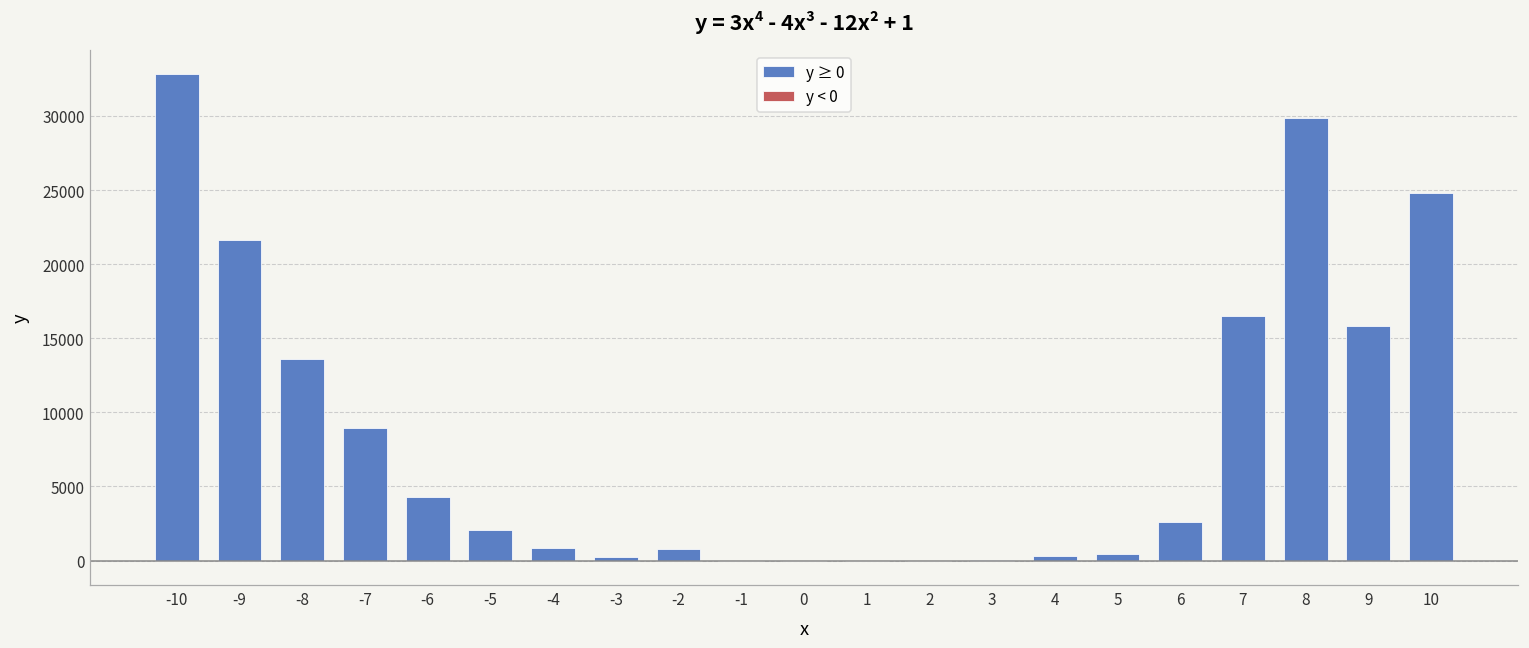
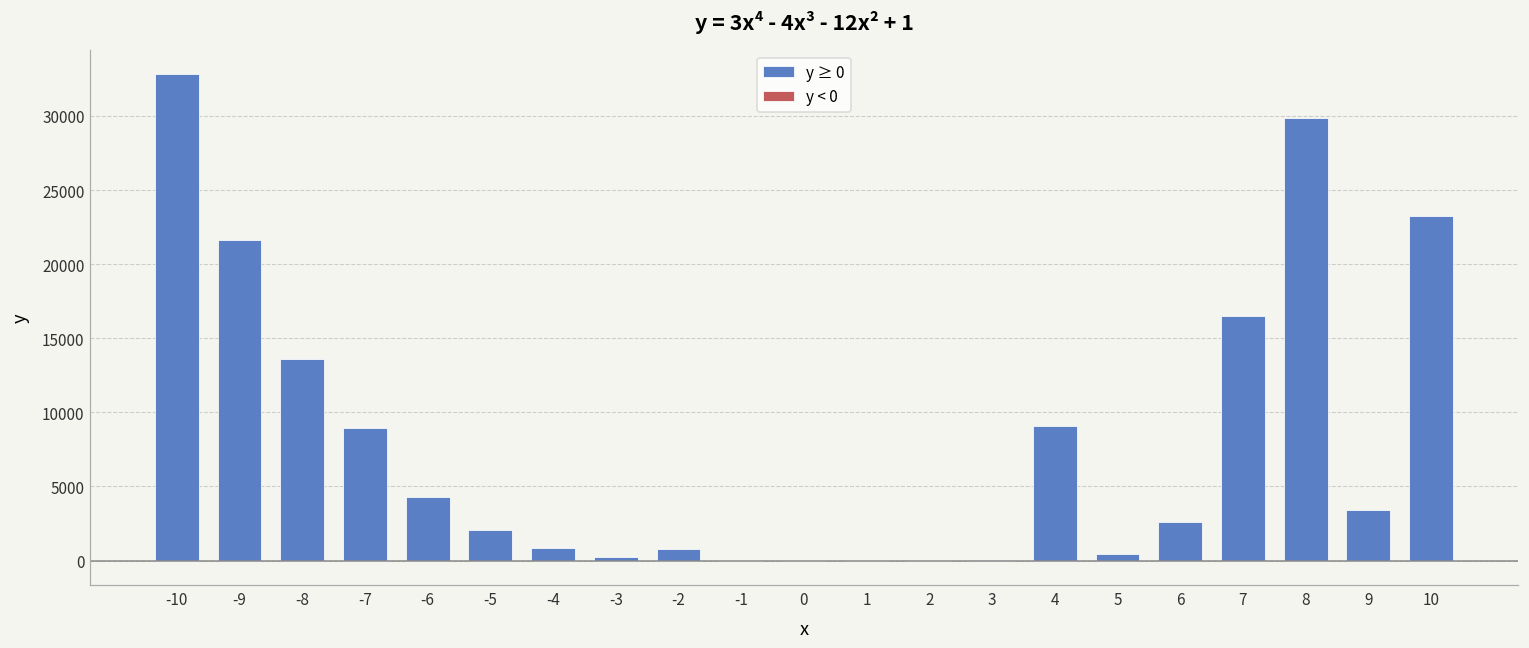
  {
    "y ≥ 0": {
      "-10": 32800,
      "-9": 21600,
      "-8": 13600,
      "-7": 9000,
      "-6": 4300,
      "-5": 2100,
      "-4": 800,
      "-3": 200,
      "-2": 800,
      "-1": 0,
      "1": 0,
      "2": 0,
-     "4": 300,
+     "4": 9100,
      "5": 400,
      "6": 2600,
      "7": 16500,
      "8": 29900,
-     "9": 15800,
-     "10": 24800
+     "9": 3400,
+     "10": 23300
    },
    "y < 0": {
      "-10": 0,
      "-9": 0,
      "-8": 0,
      "-7": 0,
      "-6": 0,
      "-5": 0,
      "-4": 0,
      "-3": 0,
      "-2": 0,
      "0": 0,
      "3": 0,
      "4": 0,
      "5": 0,
      "6": 0,
      "7": 0,
      "8": 0,
      "9": 0,
      "10": 0
    }
  }
